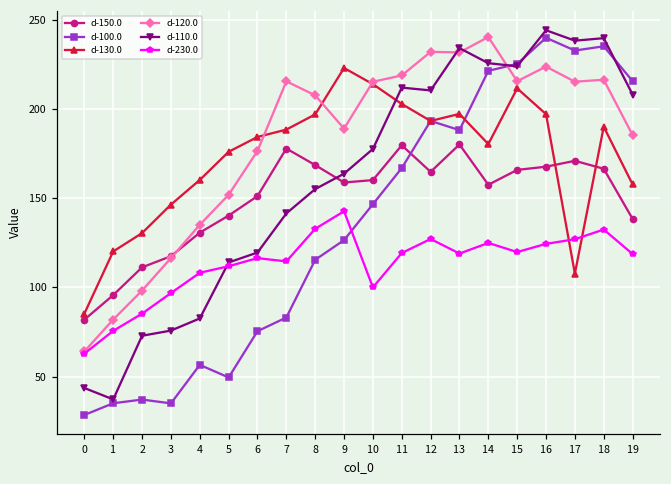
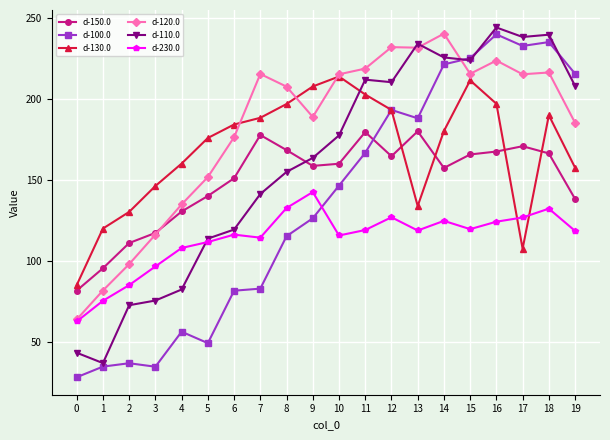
  {
    "d-150.0": {
      "0": 82,
      "1": 96,
      "2": 111,
      "4": 131,
      "5": 140,
      "6": 151,
      "7": 178,
      "8": 169,
      "9": 159,
      "10": 160,
      "11": 180,
      "12": 165,
      "13": 180,
      "14": 157,
      "15": 166,
      "16": 168,
      "17": 171,
      "18": 166,
      "19": 138
    },
    "d-100.0": {
      "0": 29,
      "1": 35,
      "2": 37,
      "3": 35,
      "4": 57,
      "5": 50,
-     "6": 75,
+     "6": 82,
      "7": 83,
      "8": 115,
      "9": 126,
      "10": 147,
      "11": 167,
      "13": 188,
      "14": 221,
      "16": 240,
      "17": 233,
      "18": 235,
      "19": 216
    },
    "d-130.0": {
      "0": 85,
      "1": 120,
      "2": 130,
      "3": 146,
      "4": 160,
      "5": 176,
      "6": 184,
      "7": 188,
      "8": 197,
-     "9": 223,
+     "9": 208,
      "11": 203,
-     "13": 197,
+     "13": 134,
      "14": 180,
      "15": 211,
      "16": 197,
      "17": 108,
      "18": 190,
      "19": 158
    },
    "d-120.0": {
      "1": 82,
      "2": 98,
      "4": 135,
      "5": 152,
      "6": 176,
      "7": 215,
      "8": 208,
      "9": 189,
      "11": 219,
      "12": 232,
      "13": 232,
      "14": 240,
      "15": 215,
      "16": 224,
      "17": 215,
      "18": 216,
      "19": 185
    },
    "d-110.0": {
      "0": 44,
      "1": 37,
      "2": 73,
      "3": 76,
      "4": 83,
      "5": 114,
      "6": 120,
      "7": 141,
      "8": 155,
      "9": 164,
      "10": 178,
      "11": 212,
      "12": 210,
      "13": 234,
      "14": 226,
      "16": 244,
      "17": 238,
      "18": 240,
      "19": 208
    },
    "d-230.0": {
      "1": 76,
      "2": 85,
      "3": 97,
      "4": 108,
      "5": 112,
      "6": 116,
      "7": 115,
      "8": 133,
      "9": 143,
-     "10": 100,
+     "10": 116,
      "11": 119,
      "12": 127,
      "13": 119,
      "14": 125,
      "15": 120,
      "16": 124,
      "17": 127,
      "18": 132,
      "19": 119
    }
  }
